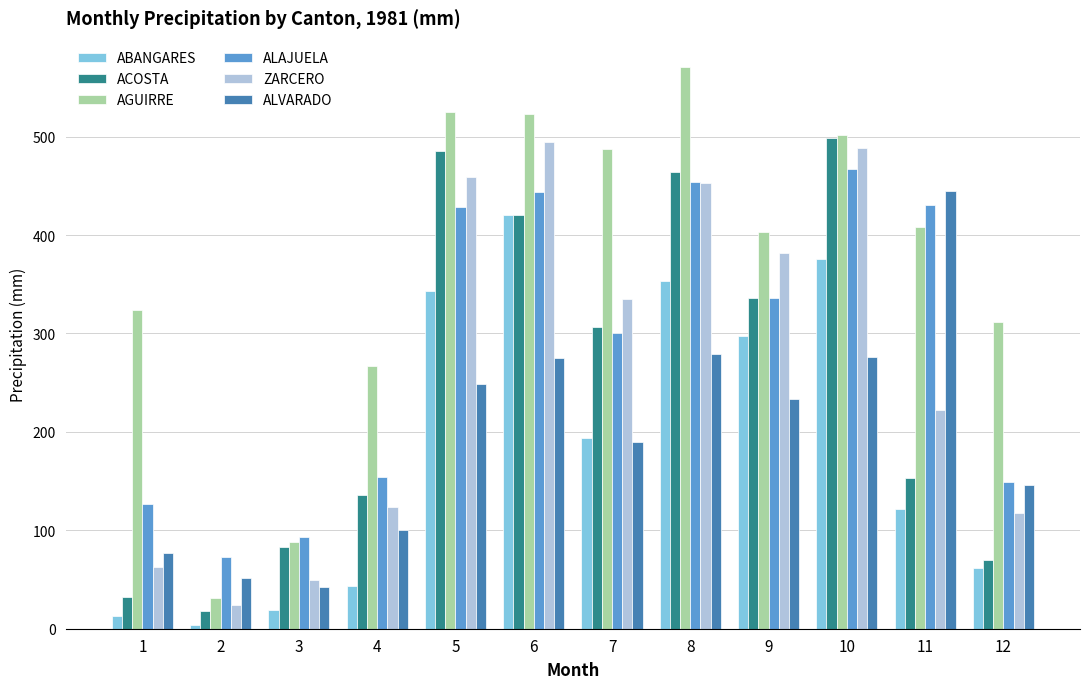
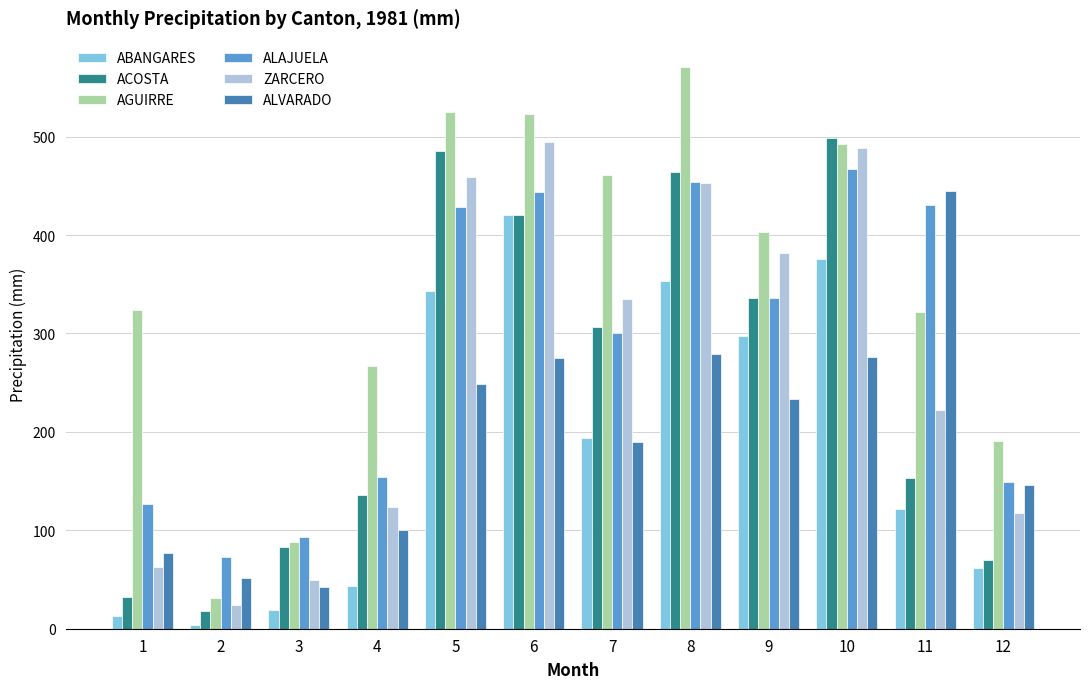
  {
    "AGUIRRE": {
      "1": 320,
      "2": 30,
      "3": 90,
      "4": 270,
      "5": 530,
      "6": 520,
-     "7": 490,
+     "7": 460,
      "8": 570,
      "9": 400,
-     "10": 500,
-     "11": 410,
-     "12": 310
+     "10": 490,
+     "11": 320,
+     "12": 190
    }
  }
